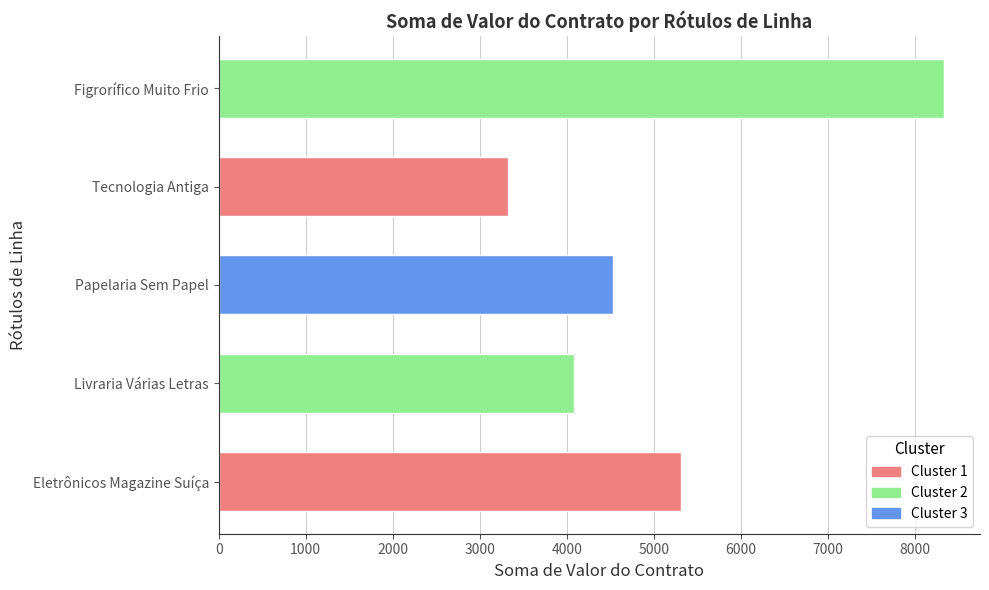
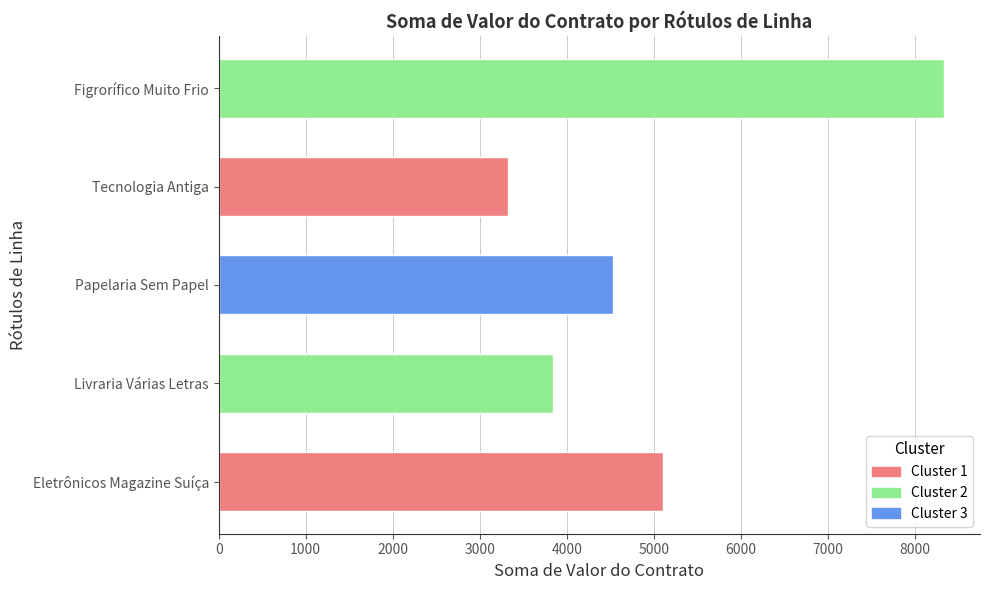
  {
    "Figrorífico Muito Frio": 8300,
    "Tecnologia Antiga": 3300,
    "Papelaria Sem Papel": 4500,
-   "Livraria Várias Letras": 4100,
-   "Eletrônicos Magazine Suíça": 5300
+   "Livraria Várias Letras": 3800,
+   "Eletrônicos Magazine Suíça": 5100
  }
